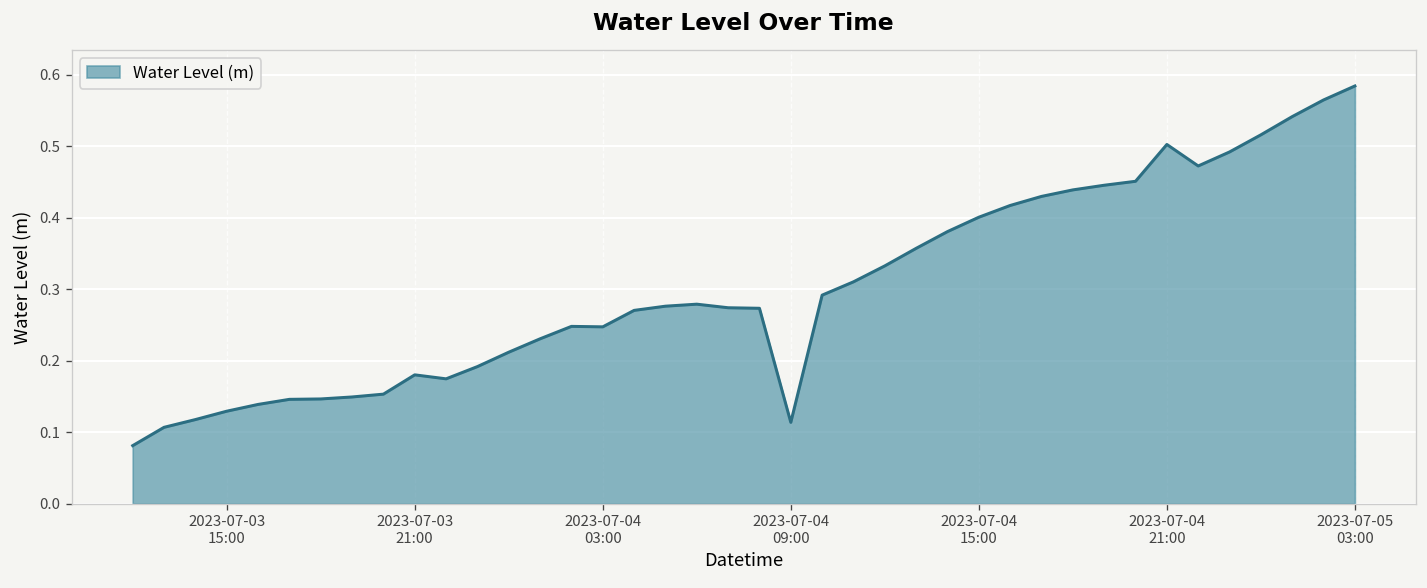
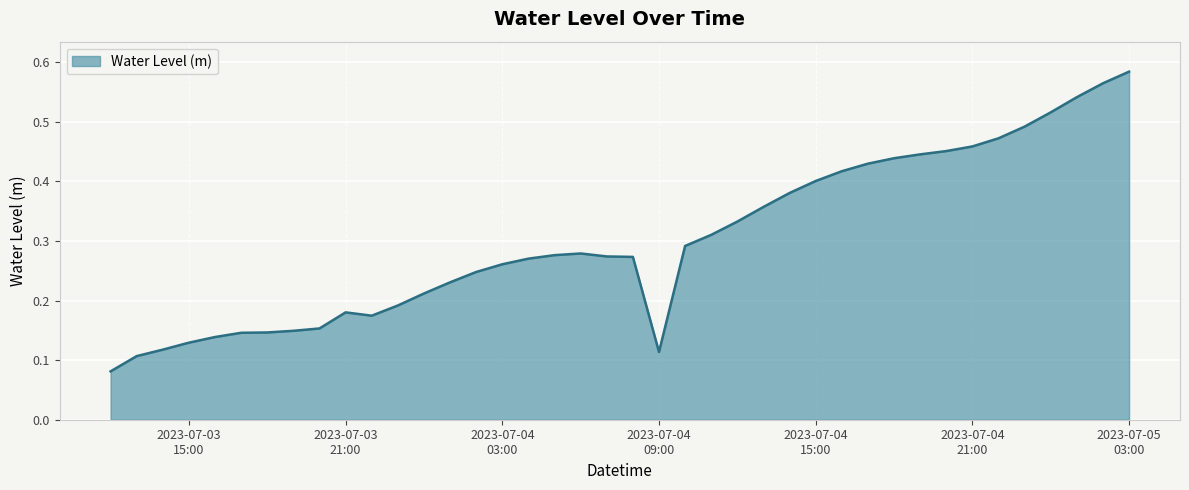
  {
    "2023-07-03 15:00": 0.13,
    "2023-07-03 21:00": 0.18,
-   "2023-07-04 03:00": 0.25,
+   "2023-07-04 03:00": 0.26,
    "2023-07-04 09:00": 0.11,
    "2023-07-04 15:00": 0.40,
-   "2023-07-04 21:00": 0.50,
+   "2023-07-04 21:00": 0.46,
    "2023-07-05 03:00": 0.58
  }
